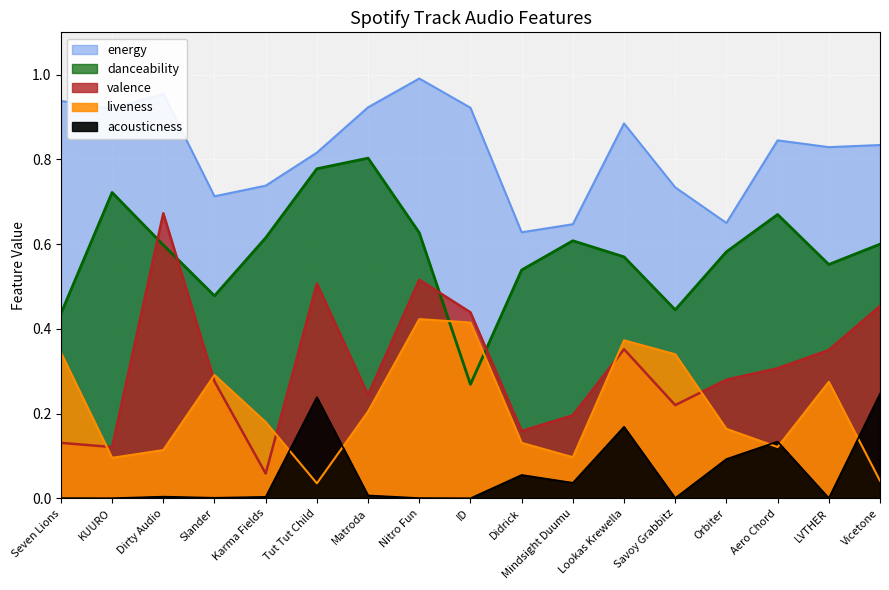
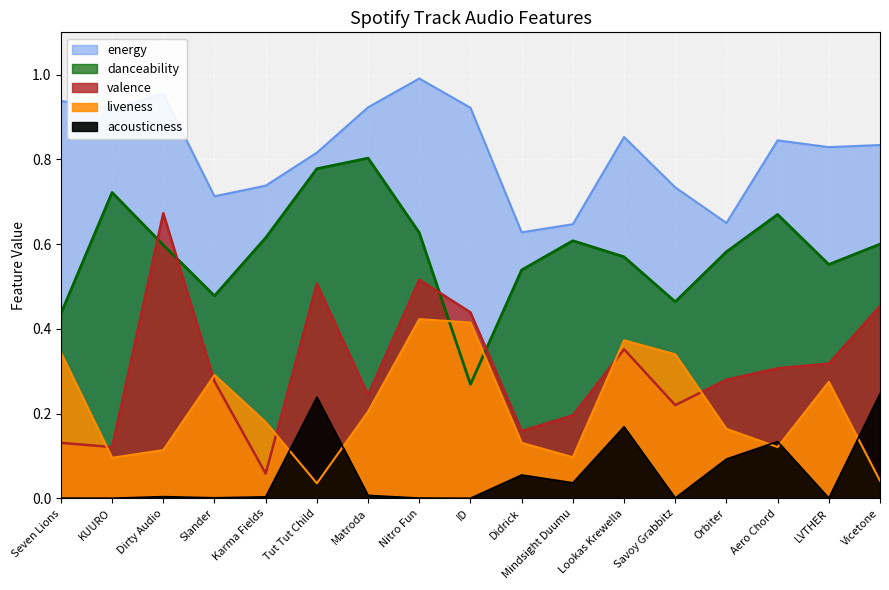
  {
    "energy": {
      "Seven Lions": 0.94,
      "Slander": 0.71,
      "Karma Fields": 0.74,
      "Tut Tut Child": 0.82,
      "Matroda": 0.92,
      "Nitro Fun": 0.99,
      "ID": 0.92,
      "Didrick": 0.63,
      "Mindsight Duumu": 0.65,
-     "Lookas Krewella": 0.89,
+     "Lookas Krewella": 0.85,
      "Savoy Grabbitz": 0.73,
      "Orbiter": 0.65,
      "Aero Chord": 0.85,
      "LVTHER": 0.83,
      "Vicetone": 0.83
    },
    "danceability": {
      "Seven Lions": 0.44,
      "KUURO": 0.72,
      "Dirty Audio": 0.60,
      "Slander": 0.48,
      "Karma Fields": 0.62,
      "Tut Tut Child": 0.78,
      "Matroda": 0.80,
      "Nitro Fun": 0.63,
      "ID": 0.27,
      "Didrick": 0.54,
      "Mindsight Duumu": 0.61,
      "Lookas Krewella": 0.57,
-     "Savoy Grabbitz": 0.45,
+     "Savoy Grabbitz": 0.46,
      "Orbiter": 0.58,
      "Aero Chord": 0.67,
      "LVTHER": 0.55,
      "Vicetone": 0.60
    },
    "valence": {
      "Seven Lions": 0.13,
      "KUURO": 0.12,
      "Dirty Audio": 0.67,
      "Slander": 0.28,
      "Karma Fields": 0.06,
      "Tut Tut Child": 0.51,
      "Matroda": 0.24,
      "Nitro Fun": 0.52,
      "ID": 0.44,
      "Didrick": 0.16,
      "Mindsight Duumu": 0.20,
      "Lookas Krewella": 0.35,
      "Savoy Grabbitz": 0.22,
      "Orbiter": 0.28,
      "Aero Chord": 0.31,
-     "LVTHER": 0.35,
+     "LVTHER": 0.32,
      "Vicetone": 0.45
    },
    "liveness": {
      "Seven Lions": 0.34,
      "KUURO": 0.10,
      "Dirty Audio": 0.11,
      "Slander": 0.29,
      "Karma Fields": 0.18,
      "Tut Tut Child": 0.04,
      "Matroda": 0.21,
      "Nitro Fun": 0.42,
      "ID": 0.42,
      "Didrick": 0.13,
      "Mindsight Duumu": 0.10,
      "Lookas Krewella": 0.37,
      "Savoy Grabbitz": 0.34,
      "Orbiter": 0.16,
      "Aero Chord": 0.12,
      "LVTHER": 0.28,
      "Vicetone": 0.04
    },
    "acousticness": {
      "Seven Lions": 0.00,
      "KUURO": 0.00,
      "Dirty Audio": 0.00,
      "Slander": 0.00,
      "Karma Fields": 0.00,
      "Tut Tut Child": 0.24,
      "Matroda": 0.01,
      "Nitro Fun": 0.00,
      "ID": 0.00,
      "Didrick": 0.06,
      "Mindsight Duumu": 0.04,
      "Lookas Krewella": 0.17,
      "Savoy Grabbitz": 0.00,
      "Orbiter": 0.09,
      "Aero Chord": 0.13,
      "LVTHER": 0.00,
      "Vicetone": 0.25
    }
  }
